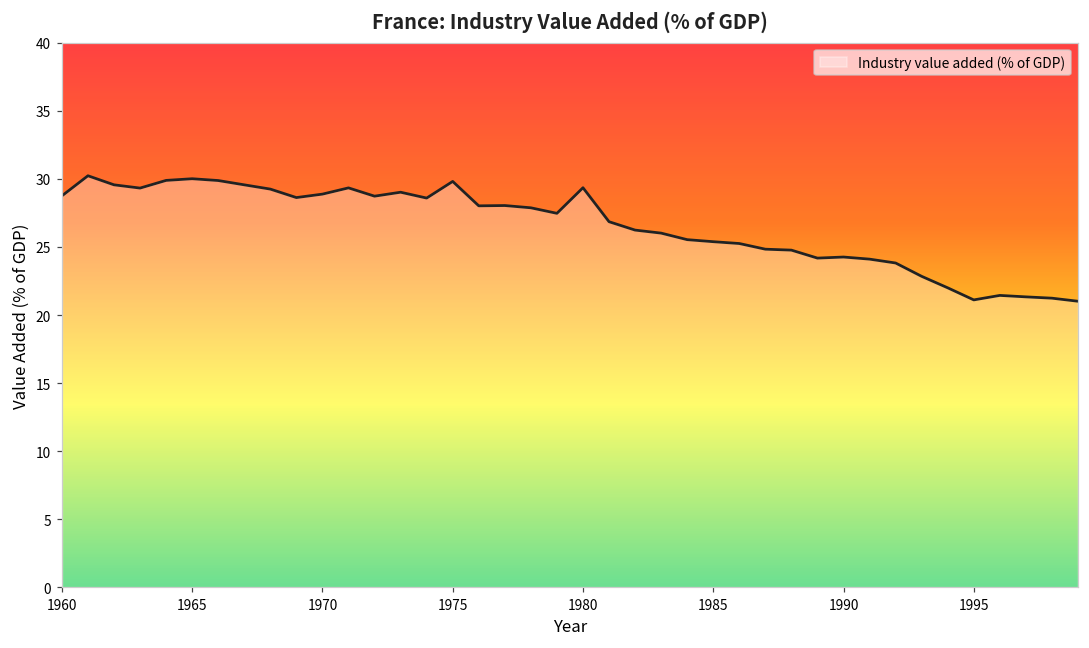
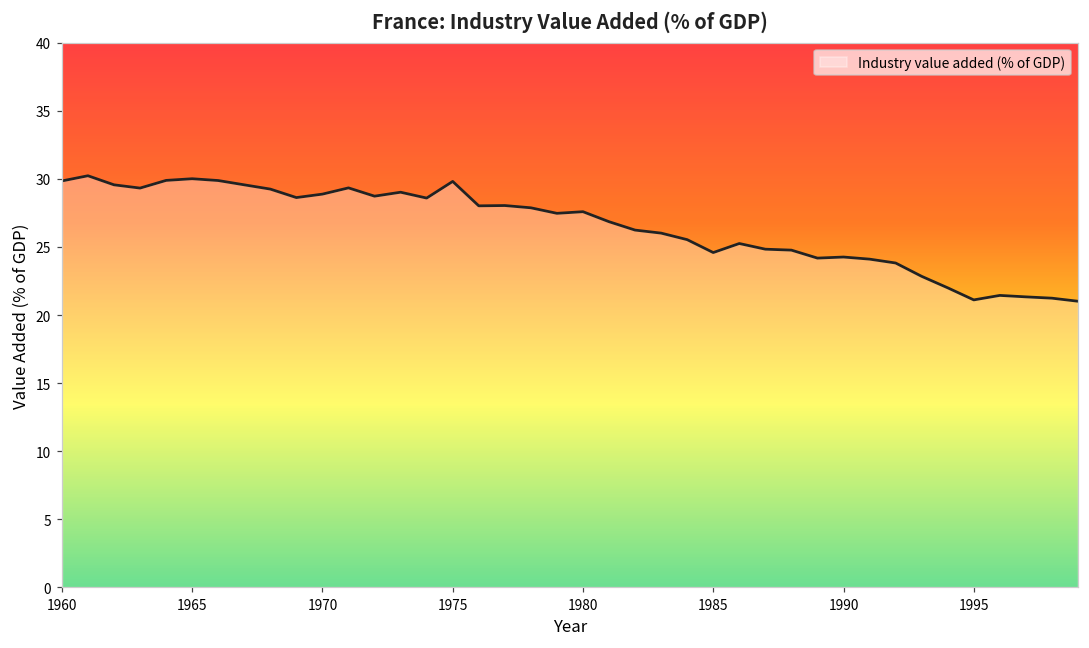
  {
-   "1960": 28.8,
+   "1960": 29.9,
    "1965": 30.0,
    "1970": 28.9,
    "1975": 29.8,
-   "1980": 29.4,
-   "1985": 25.4,
+   "1980": 27.6,
+   "1985": 24.6,
    "1990": 24.3,
    "1995": 21.1
  }
